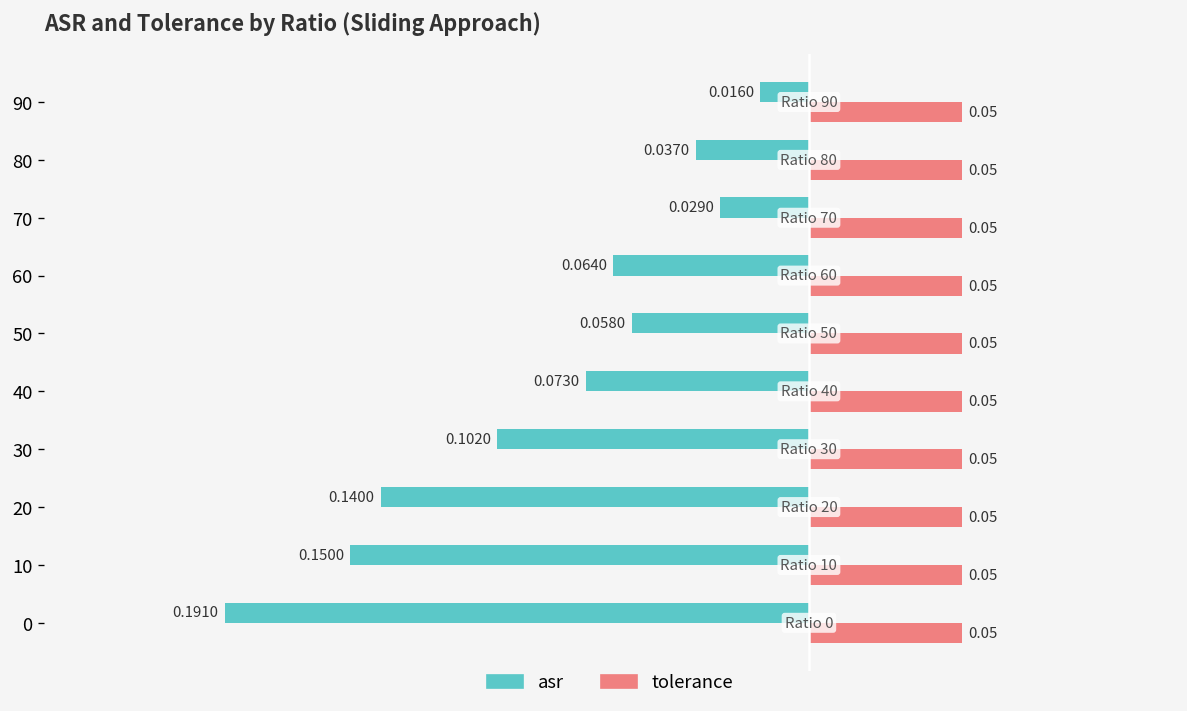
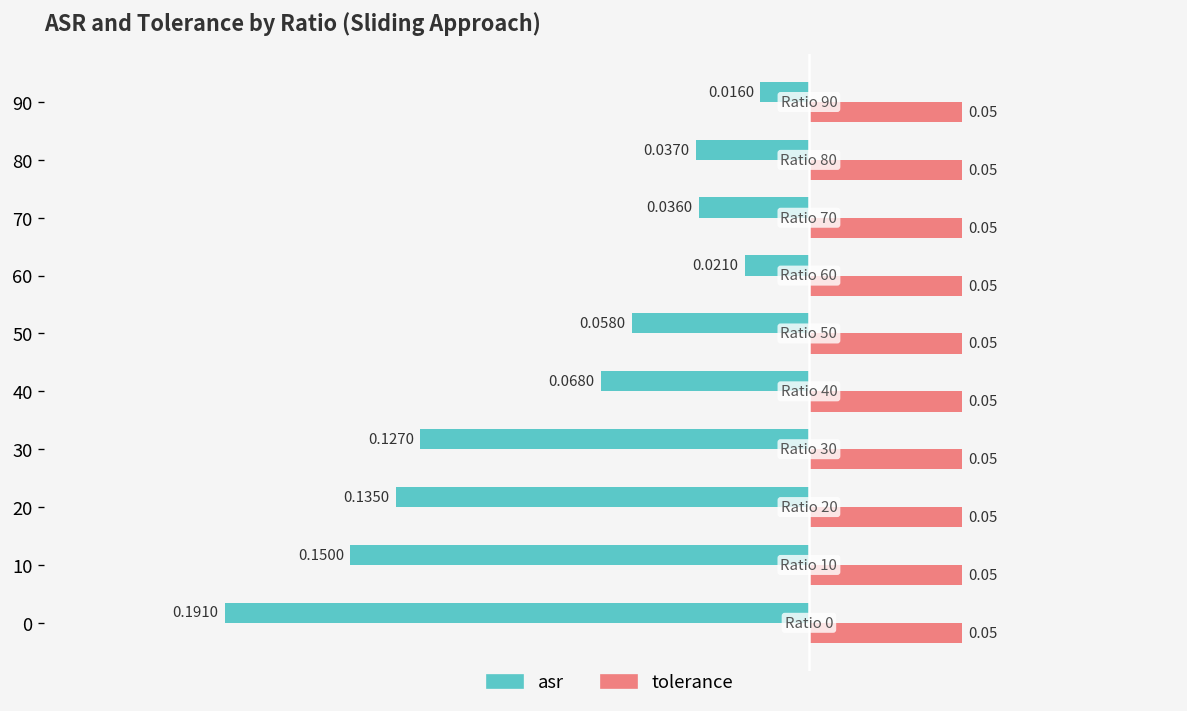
  {
    "asr": {
-     "70": 0.0290,
-     "60": 0.0640,
-     "40": 0.0730,
-     "30": 0.1020,
-     "20": 0.1400
+     "70": 0.0360,
+     "60": 0.0210,
+     "40": 0.0680,
+     "30": 0.1270,
+     "20": 0.1350
    },
    "tolerance": {
      "90": 0.05,
      "80": 0.05,
      "70": 0.05,
      "60": 0.05,
      "50": 0.05,
      "40": 0.05,
      "30": 0.05,
      "20": 0.05,
      "10": 0.05,
      "0": 0.05
    }
  }
